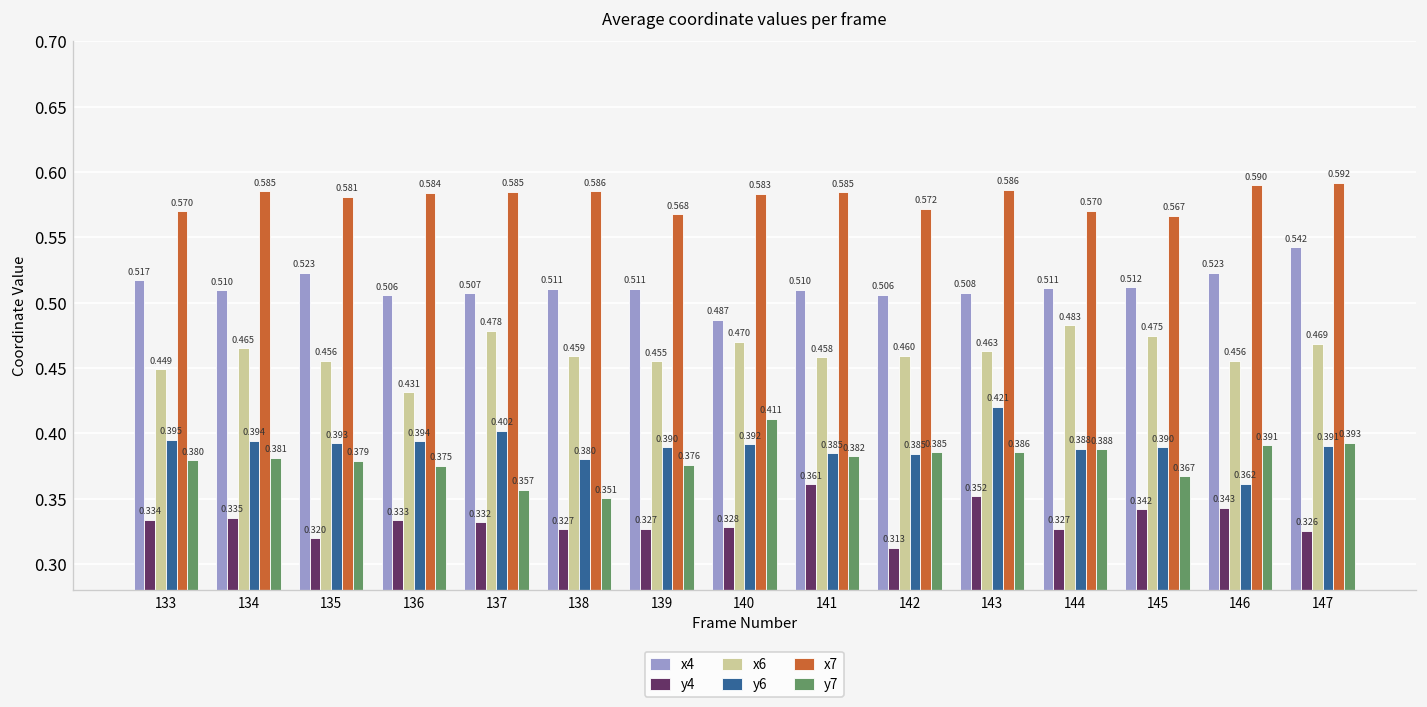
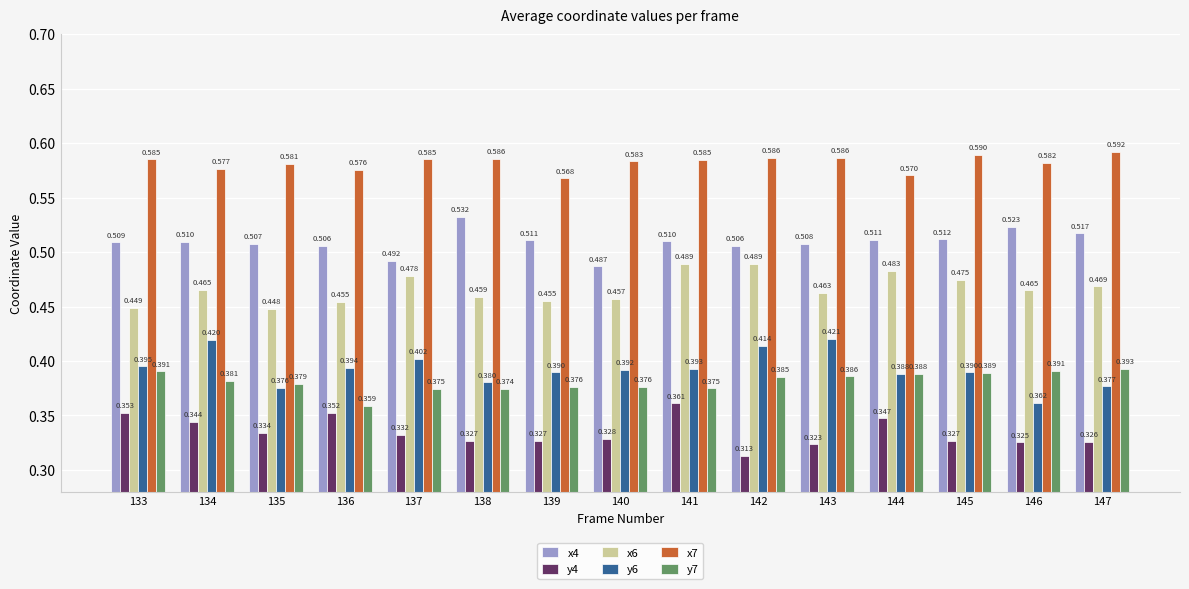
  {
    "x4": {
-     "133": 0.517,
+     "133": 0.509,
      "134": 0.510,
-     "135": 0.523,
+     "135": 0.507,
      "136": 0.506,
-     "137": 0.507,
-     "138": 0.511,
+     "137": 0.492,
+     "138": 0.532,
      "139": 0.511,
      "140": 0.487,
      "141": 0.510,
      "142": 0.506,
      "143": 0.508,
      "144": 0.511,
      "145": 0.512,
      "146": 0.523,
-     "147": 0.542
+     "147": 0.517
    },
    "y4": {
-     "133": 0.334,
-     "134": 0.335,
-     "135": 0.320,
-     "136": 0.333,
+     "133": 0.353,
+     "134": 0.344,
+     "135": 0.334,
+     "136": 0.352,
      "137": 0.332,
      "138": 0.327,
      "139": 0.327,
      "140": 0.328,
      "141": 0.361,
      "142": 0.313,
-     "143": 0.352,
-     "144": 0.327,
-     "145": 0.342,
-     "146": 0.343,
+     "143": 0.323,
+     "144": 0.347,
+     "145": 0.327,
+     "146": 0.325,
      "147": 0.326
    },
    "x6": {
      "133": 0.449,
      "134": 0.465,
-     "135": 0.456,
-     "136": 0.431,
+     "135": 0.448,
+     "136": 0.455,
      "137": 0.478,
      "138": 0.459,
      "139": 0.455,
-     "140": 0.470,
-     "141": 0.458,
-     "142": 0.460,
+     "140": 0.457,
+     "141": 0.489,
+     "142": 0.489,
      "143": 0.463,
      "144": 0.483,
      "145": 0.475,
-     "146": 0.456,
+     "146": 0.465,
      "147": 0.469
    },
    "y6": {
      "133": 0.395,
-     "134": 0.394,
-     "135": 0.393,
+     "134": 0.420,
+     "135": 0.376,
      "136": 0.394,
      "137": 0.402,
      "138": 0.380,
      "139": 0.390,
      "140": 0.392,
-     "141": 0.385,
-     "142": 0.385,
+     "141": 0.393,
+     "142": 0.414,
      "143": 0.421,
      "144": 0.388,
      "145": 0.390,
      "146": 0.362,
-     "147": 0.391
+     "147": 0.377
    },
    "x7": {
-     "133": 0.570,
-     "134": 0.585,
+     "133": 0.585,
+     "134": 0.577,
      "135": 0.581,
-     "136": 0.584,
+     "136": 0.576,
      "137": 0.585,
      "138": 0.586,
      "139": 0.568,
      "140": 0.583,
      "141": 0.585,
-     "142": 0.572,
+     "142": 0.586,
      "143": 0.586,
      "144": 0.570,
-     "145": 0.567,
-     "146": 0.590,
+     "145": 0.590,
+     "146": 0.582,
      "147": 0.592
    },
    "y7": {
-     "133": 0.380,
+     "133": 0.391,
      "134": 0.381,
      "135": 0.379,
-     "136": 0.375,
-     "137": 0.357,
-     "138": 0.351,
+     "136": 0.359,
+     "137": 0.375,
+     "138": 0.374,
      "139": 0.376,
-     "140": 0.411,
-     "141": 0.382,
+     "140": 0.376,
+     "141": 0.375,
      "142": 0.385,
      "143": 0.386,
      "144": 0.388,
-     "145": 0.367,
+     "145": 0.389,
      "146": 0.391,
      "147": 0.393
    }
  }
